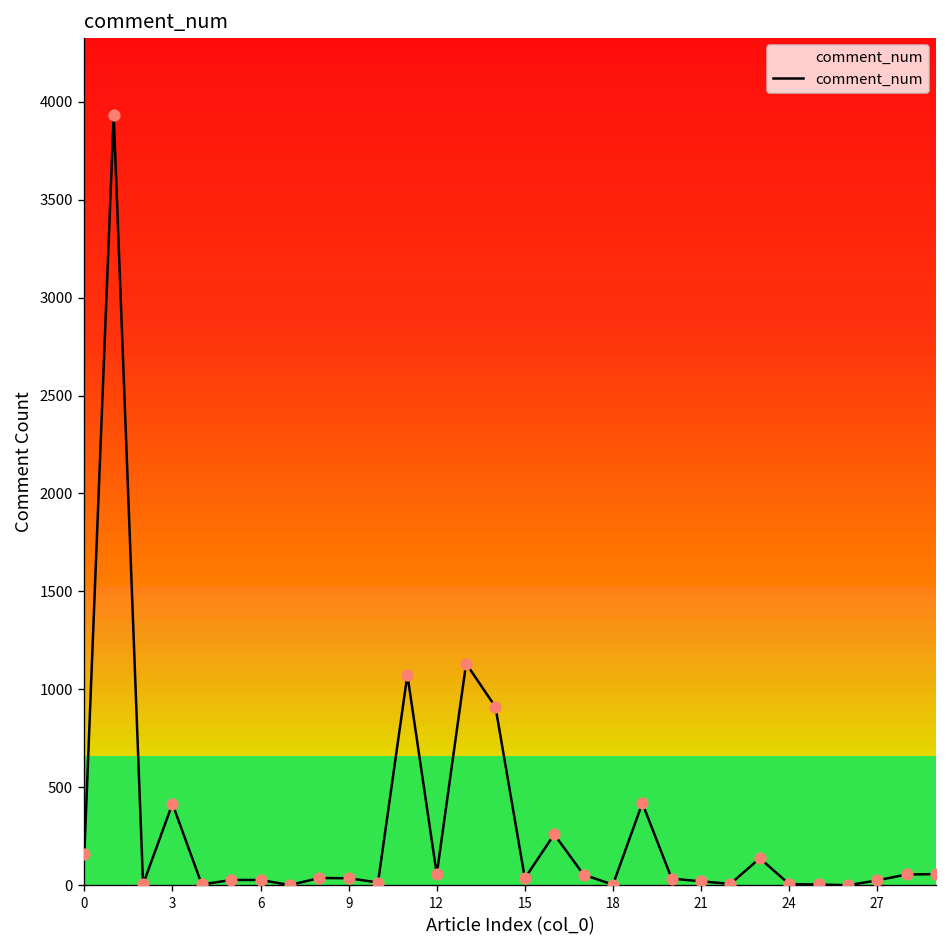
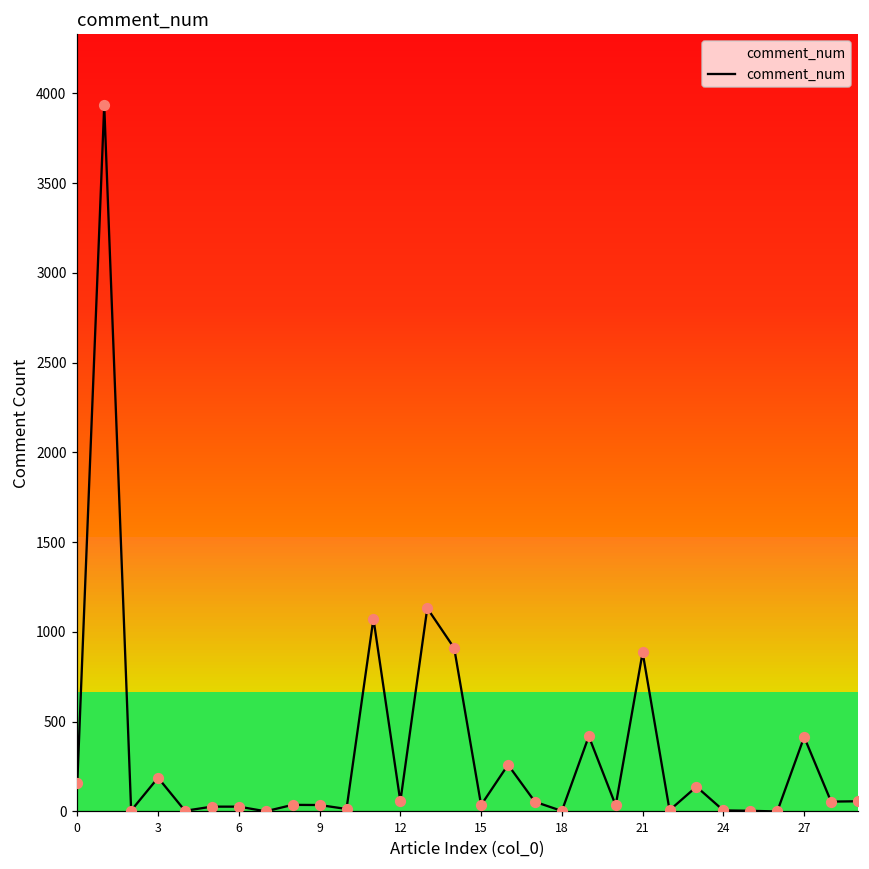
  {
    "0": 160,
-   "3": 420,
+   "3": 190,
    "6": 30,
    "9": 40,
    "12": 60,
    "15": 40,
    "18": 0,
-   "21": 20,
+   "21": 890,
    "24": 10,
-   "27": 30
+   "27": 420
  }
